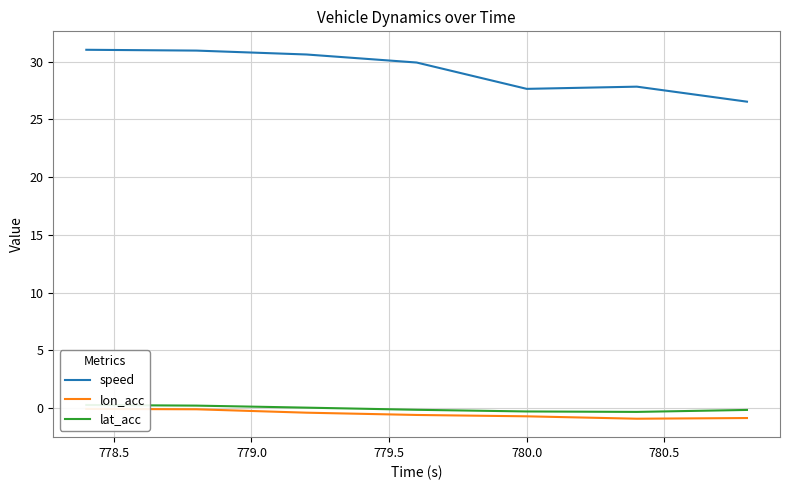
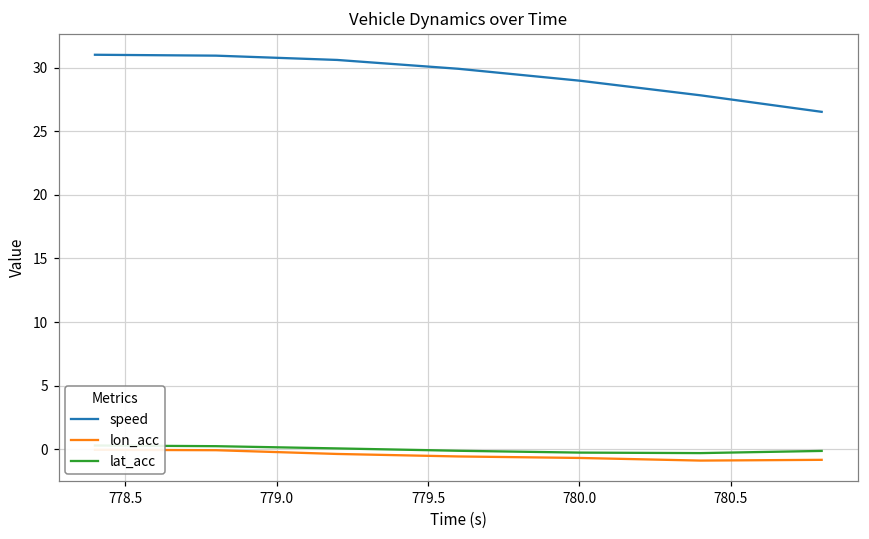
  {
    "speed": {
-     "780.0": 27.6
+     "780.0": 29.0
    },
    "lon_acc": {
      "780.0": -0.7
    },
    "lat_acc": {
      "780.0": -0.3
    }
  }
